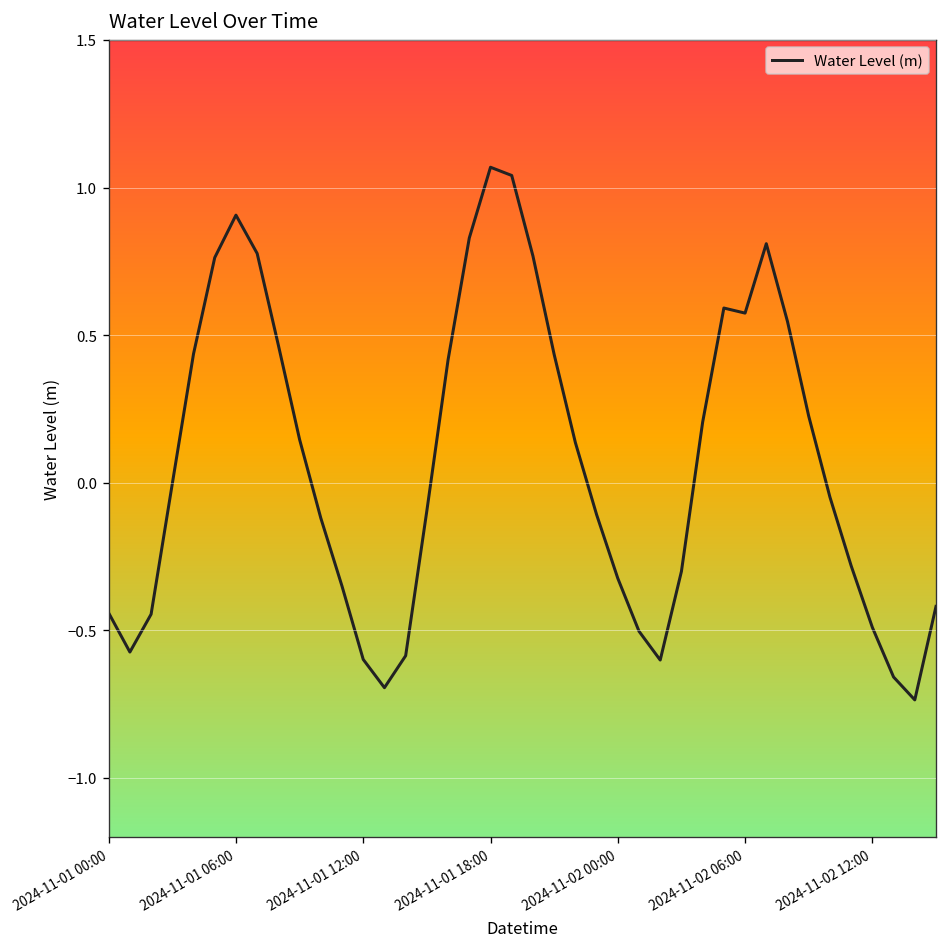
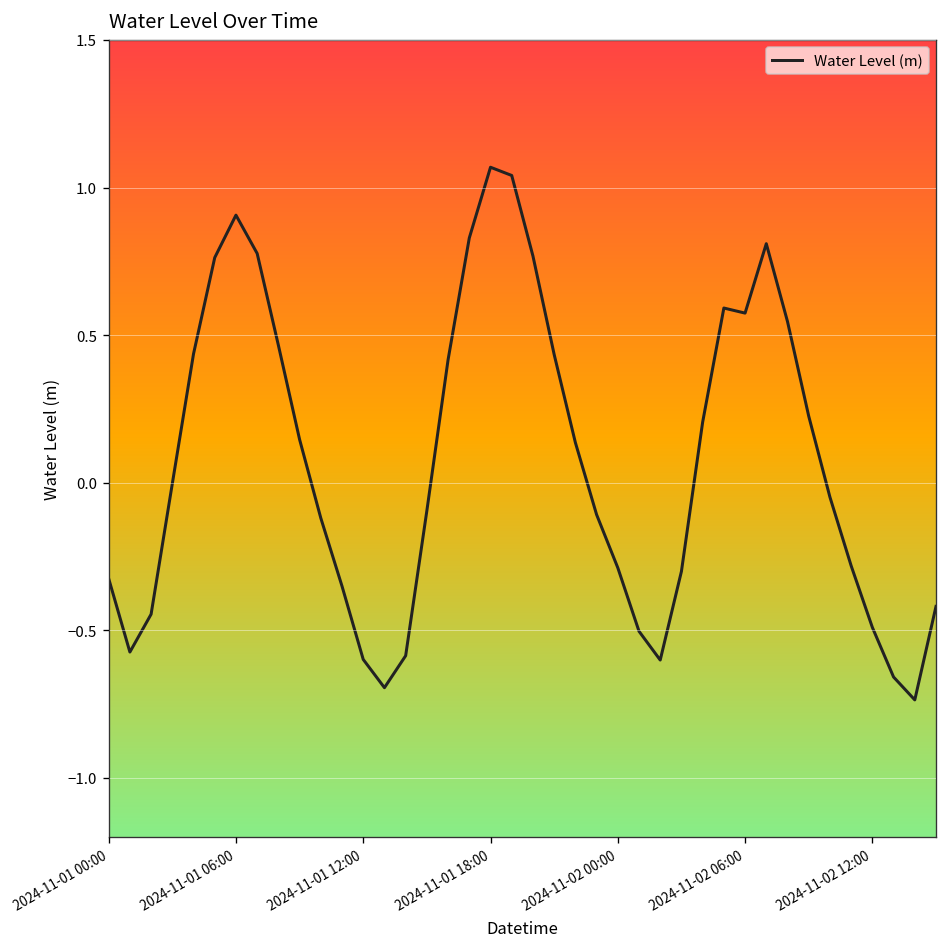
  {
-   "2024-11-01 00:00": -0.44,
+   "2024-11-01 00:00": -0.32,
    "2024-11-01 06:00": 0.91,
    "2024-11-01 12:00": -0.60,
    "2024-11-01 18:00": 1.07,
-   "2024-11-02 00:00": -0.32,
+   "2024-11-02 00:00": -0.29,
    "2024-11-02 06:00": 0.57,
    "2024-11-02 12:00": -0.49
  }
